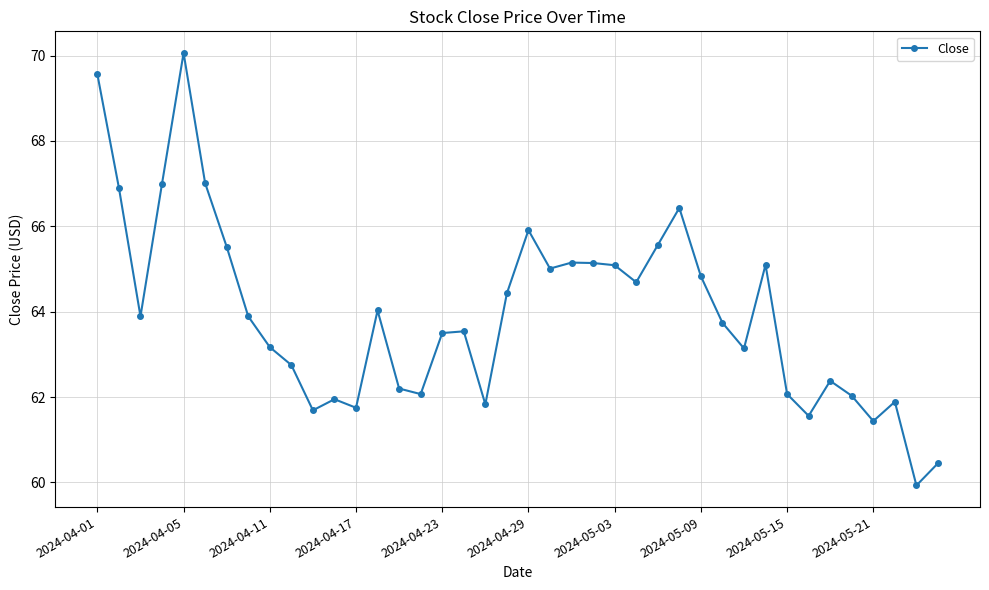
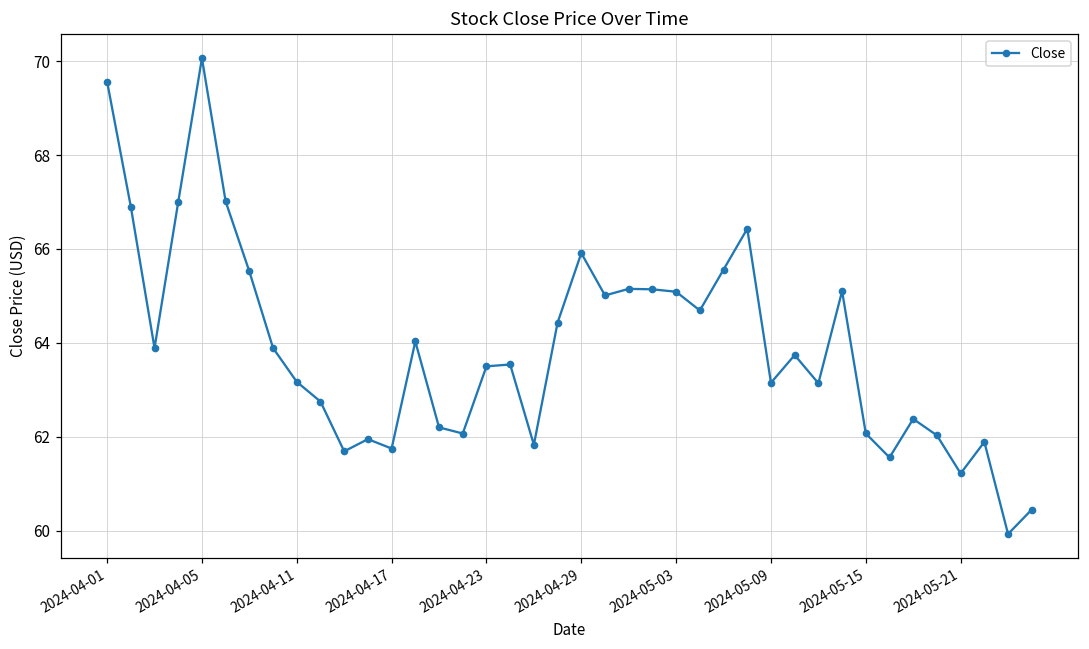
  {
    "2024-04-01": 69.6,
    "2024-04-05": 70.1,
    "2024-04-11": 63.2,
    "2024-04-17": 61.8,
    "2024-04-23": 63.5,
    "2024-04-29": 65.9,
    "2024-05-03": 65.1,
-   "2024-05-09": 64.8,
+   "2024-05-09": 63.2,
    "2024-05-15": 62.1,
-   "2024-05-21": 61.4
+   "2024-05-21": 61.2
  }
